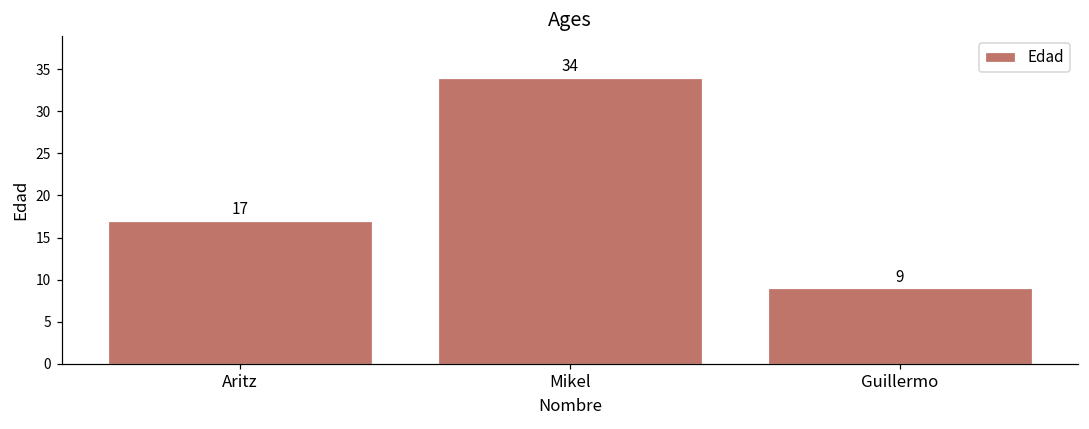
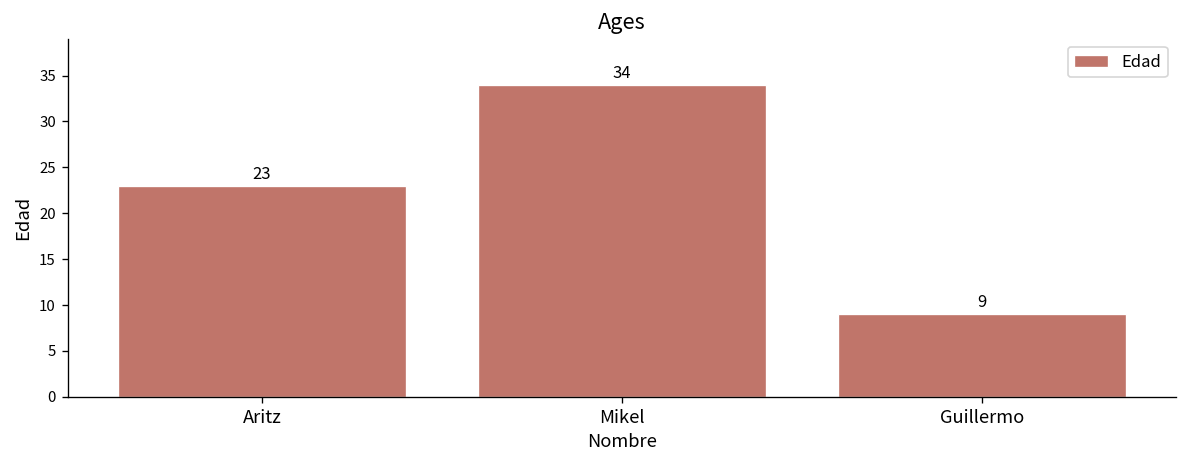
  {
-   "Aritz": 17,
+   "Aritz": 23,
    "Mikel": 34,
    "Guillermo": 9
  }
